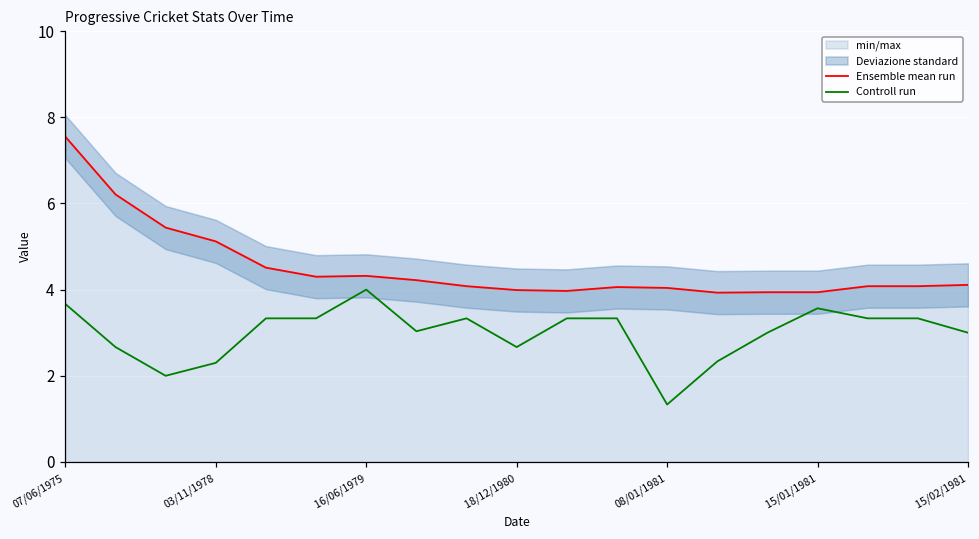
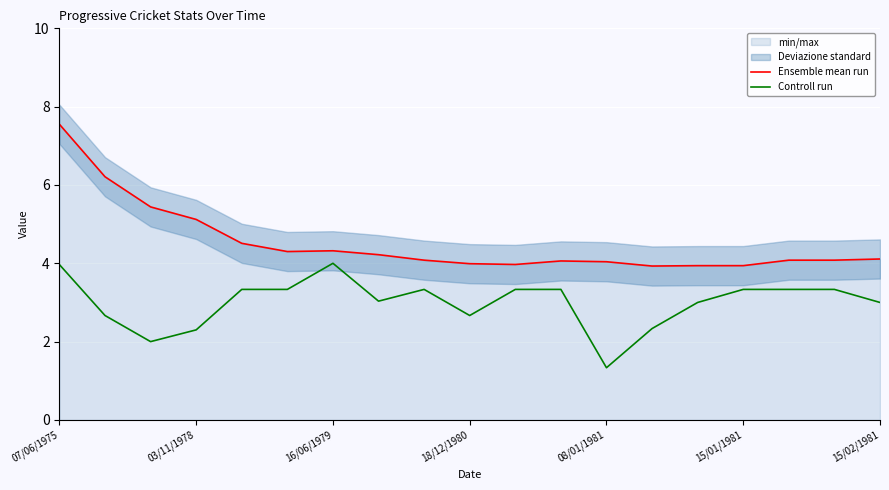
  {
    "Controll run": {
-     "07/06/1975": 3.7,
+     "07/06/1975": 4.0,
      "03/11/1978": 2.3,
      "16/06/1979": 4.0,
      "18/12/1980": 2.7,
      "08/01/1981": 1.3,
-     "15/01/1981": 3.6,
+     "15/01/1981": 3.3,
      "15/02/1981": 3.0
    }
  }
